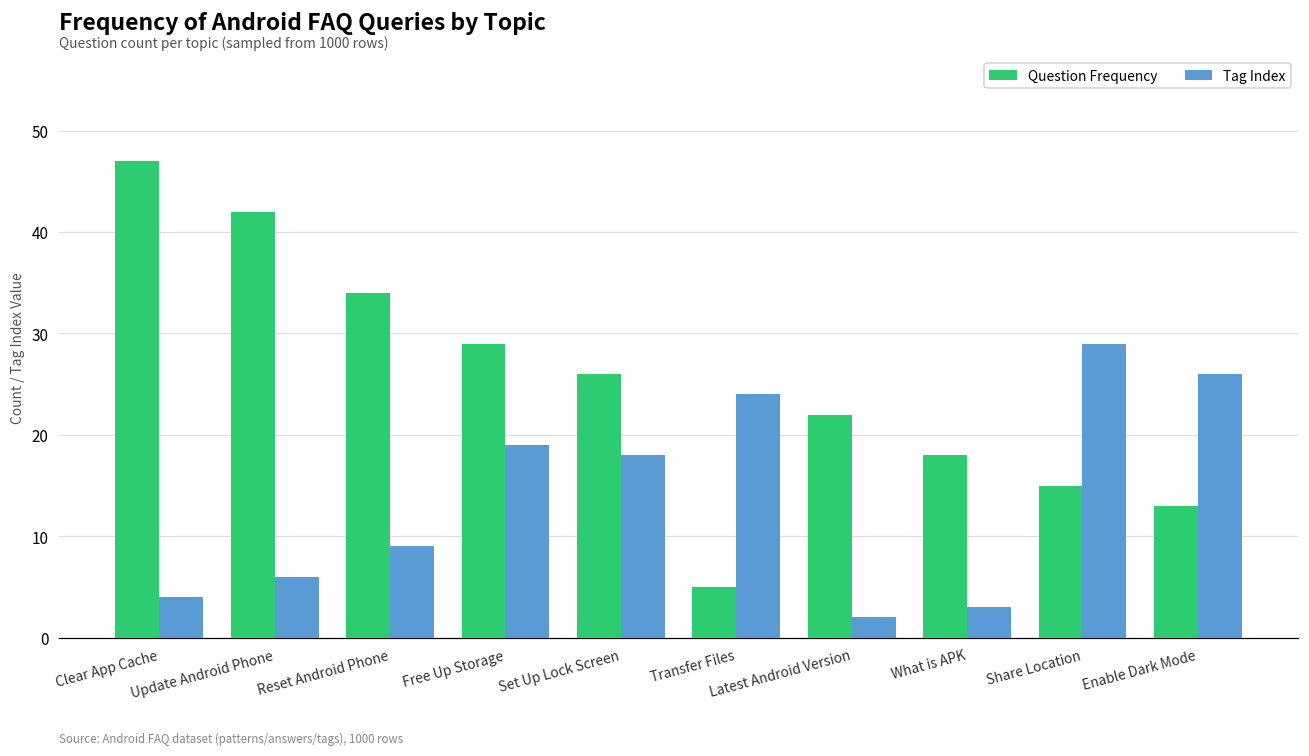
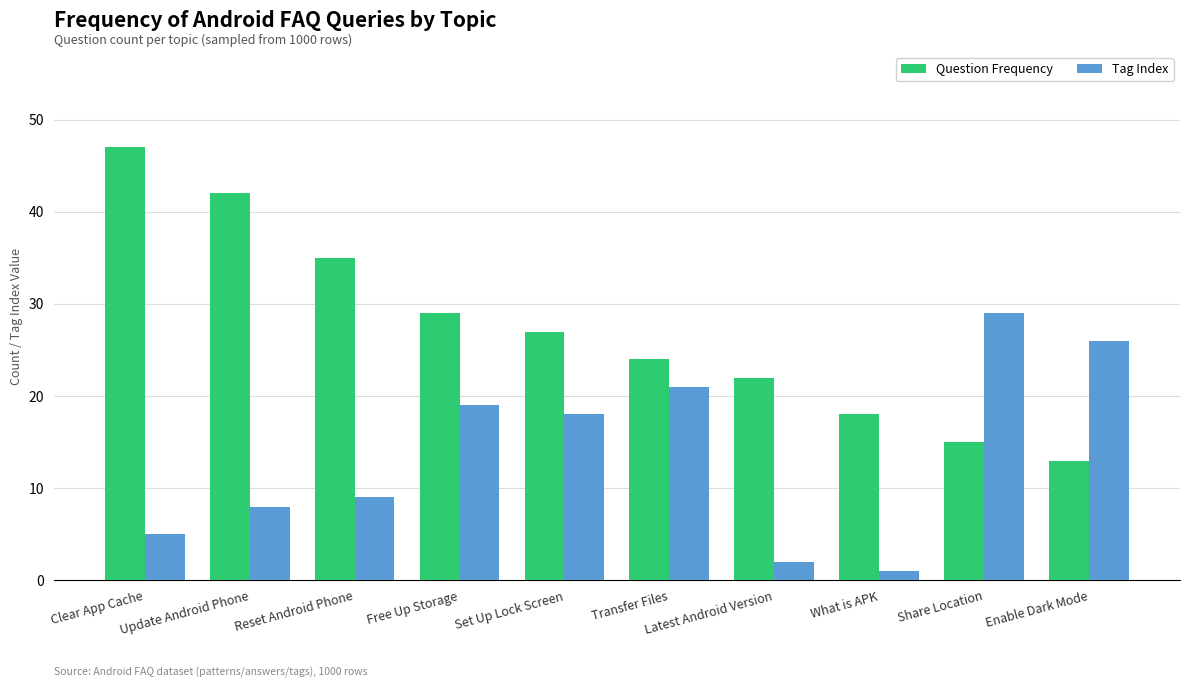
  {
    "Question Frequency": {
      "Clear App Cache": 47,
      "Update Android Phone": 42,
-     "Reset Android Phone": 34,
+     "Reset Android Phone": 35,
      "Free Up Storage": 29,
-     "Set Up Lock Screen": 26,
-     "Transfer Files": 5,
+     "Set Up Lock Screen": 27,
+     "Transfer Files": 24,
      "Latest Android Version": 22,
      "What is APK": 18,
      "Share Location": 15,
      "Enable Dark Mode": 13
    },
    "Tag Index": {
-     "Clear App Cache": 4,
-     "Update Android Phone": 6,
+     "Clear App Cache": 5,
+     "Update Android Phone": 8,
      "Reset Android Phone": 9,
      "Free Up Storage": 19,
      "Set Up Lock Screen": 18,
-     "Transfer Files": 24,
+     "Transfer Files": 21,
      "Latest Android Version": 2,
-     "What is APK": 3,
+     "What is APK": 1,
      "Share Location": 29,
      "Enable Dark Mode": 26
    }
  }
